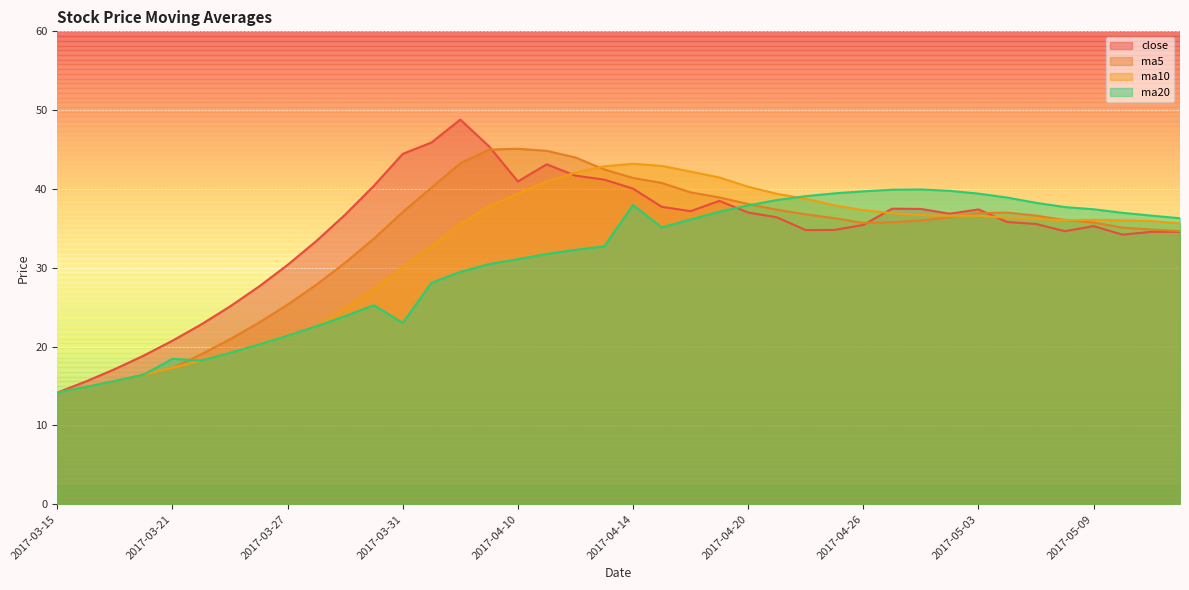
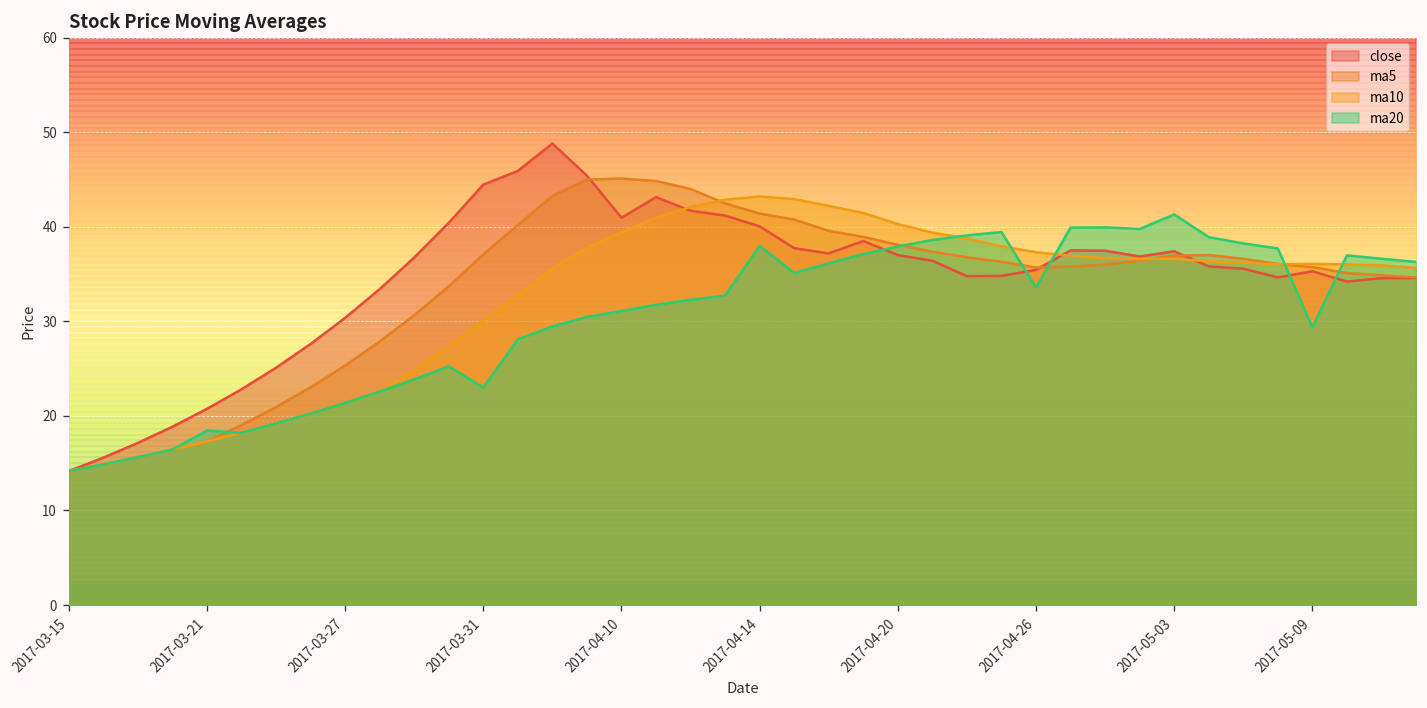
  {
    "ma20": {
      "2017-03-21": 18,
      "2017-03-31": 23,
      "2017-04-10": 31,
      "2017-04-14": 38,
-     "2017-04-26": 40,
-     "2017-05-03": 39,
-     "2017-05-09": 37
+     "2017-04-26": 34,
+     "2017-05-03": 41,
+     "2017-05-09": 29
    }
  }
